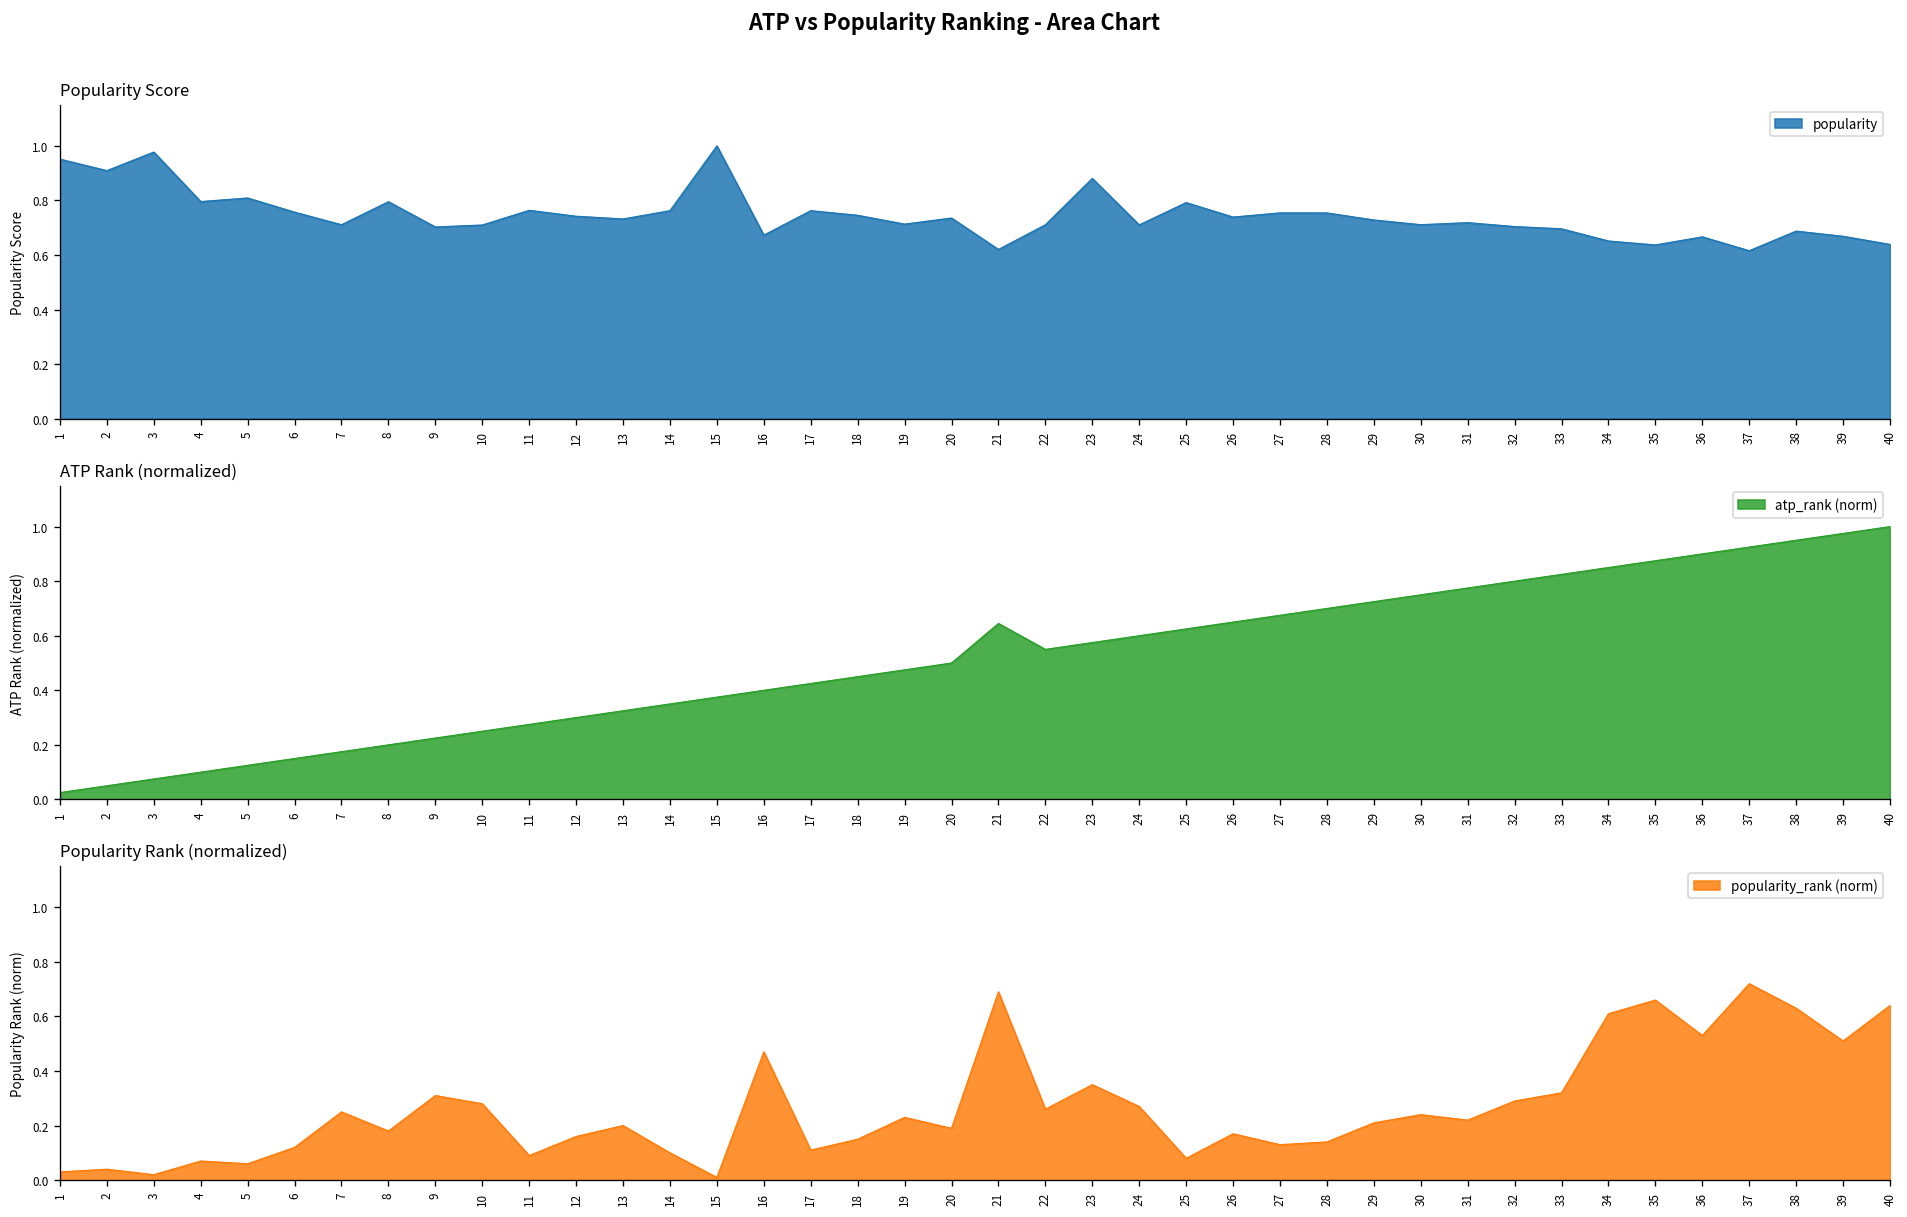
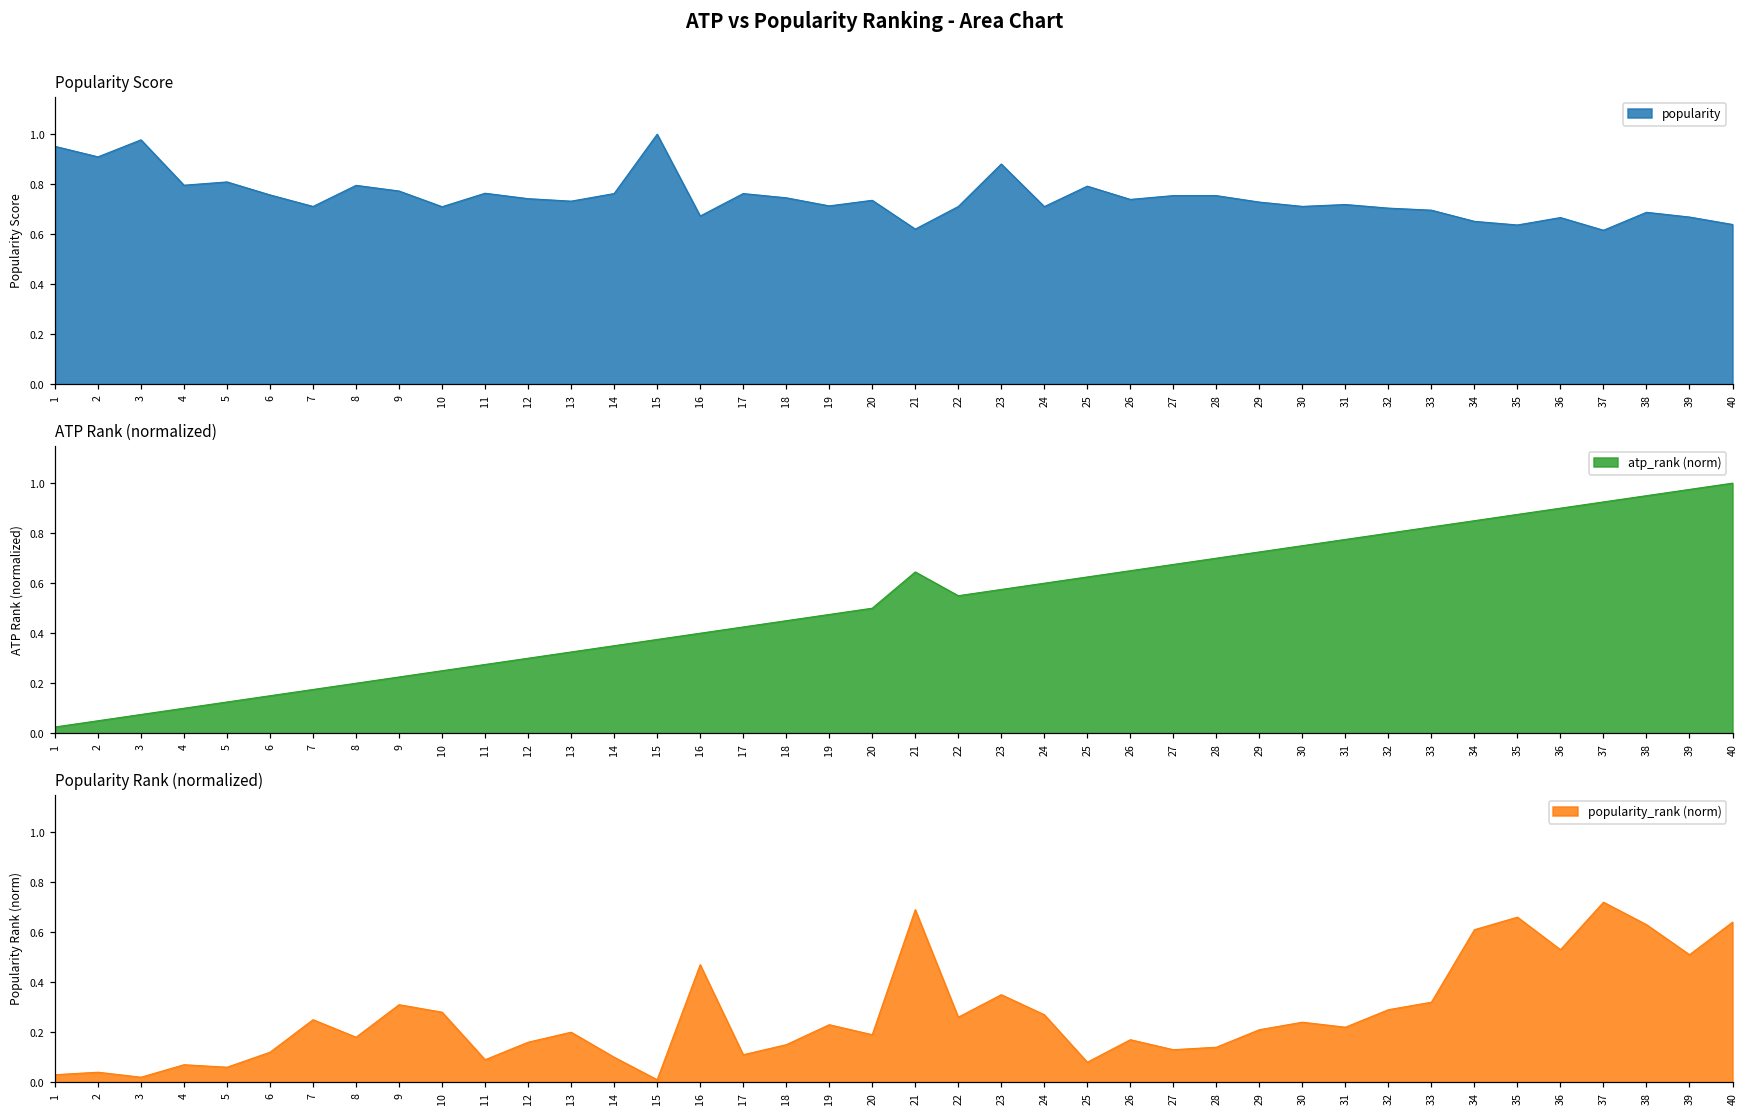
  {
    "Popularity Score": {
      "1": 0.95,
      "2": 0.91,
      "3": 0.98,
      "4": 0.80,
      "5": 0.81,
      "6": 0.76,
      "7": 0.71,
      "8": 0.80,
-     "9": 0.70,
+     "9": 0.77,
      "10": 0.71,
      "11": 0.76,
      "12": 0.74,
      "13": 0.73,
      "14": 0.76,
      "15": 1.00,
      "16": 0.67,
      "17": 0.76,
      "18": 0.75,
      "19": 0.71,
      "20": 0.74,
      "21": 0.62,
      "22": 0.71,
      "23": 0.88,
      "24": 0.71,
      "25": 0.79,
      "26": 0.74,
      "27": 0.75,
      "28": 0.75,
      "29": 0.73,
      "30": 0.71,
      "31": 0.72,
      "32": 0.70,
      "33": 0.70,
      "34": 0.65,
      "35": 0.64,
      "36": 0.67,
      "37": 0.62,
      "38": 0.69,
      "39": 0.67,
      "40": 0.64
    },
    "ATP Rank (normalized)": {
      "1": 0.03,
      "2": 0.05,
      "3": 0.08,
      "4": 0.10,
      "5": 0.13,
      "6": 0.15,
      "7": 0.18,
      "8": 0.20,
      "9": 0.23,
      "10": 0.25,
      "11": 0.28,
      "12": 0.30,
      "13": 0.33,
      "14": 0.35,
      "15": 0.38,
      "16": 0.40,
      "17": 0.43,
      "18": 0.45,
      "19": 0.48,
      "20": 0.50,
      "21": 0.65,
      "22": 0.55,
      "23": 0.58,
      "24": 0.60,
      "25": 0.63,
      "26": 0.65,
      "27": 0.68,
      "28": 0.70,
      "29": 0.73,
      "30": 0.75,
      "31": 0.78,
      "32": 0.80,
      "33": 0.83,
      "34": 0.85,
      "35": 0.88,
      "36": 0.90,
      "37": 0.93,
      "38": 0.95,
      "39": 0.98,
      "40": 1.00
    },
    "Popularity Rank (normalized)": {
      "1": 0.03,
      "2": 0.04,
      "3": 0.02,
      "4": 0.07,
      "5": 0.06,
      "6": 0.12,
      "7": 0.25,
      "8": 0.18,
      "9": 0.31,
      "10": 0.28,
      "11": 0.09,
      "12": 0.16,
      "13": 0.20,
      "14": 0.10,
      "15": 0.01,
      "16": 0.47,
      "17": 0.11,
      "18": 0.15,
      "19": 0.23,
      "20": 0.19,
      "21": 0.69,
      "22": 0.26,
      "23": 0.35,
      "24": 0.27,
      "25": 0.08,
      "26": 0.17,
      "27": 0.13,
      "28": 0.14,
      "29": 0.21,
      "30": 0.24,
      "31": 0.22,
      "32": 0.29,
      "33": 0.32,
      "34": 0.61,
      "35": 0.66,
      "36": 0.53,
      "37": 0.72,
      "38": 0.63,
      "39": 0.51,
      "40": 0.64
    }
  }
